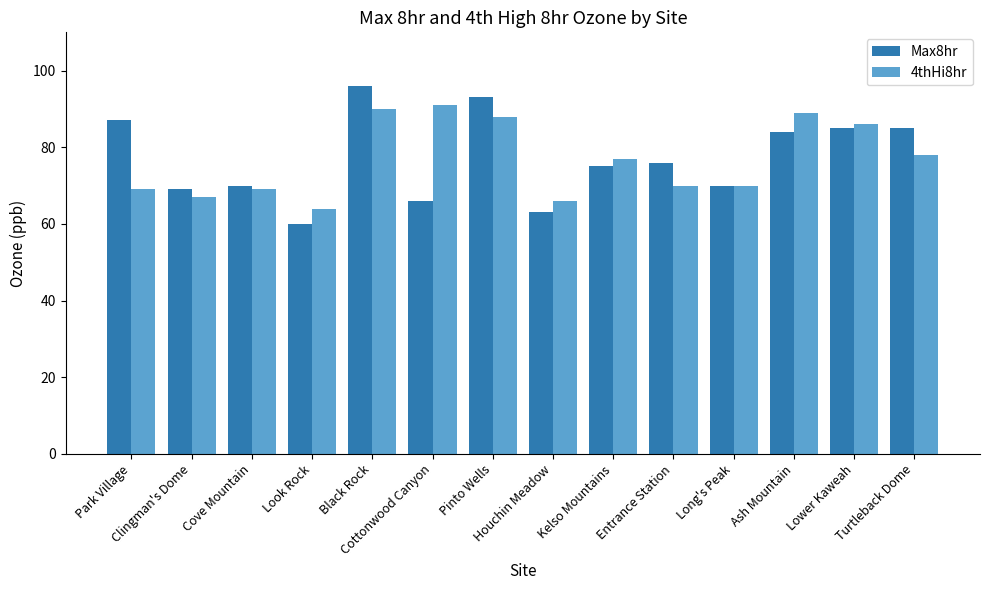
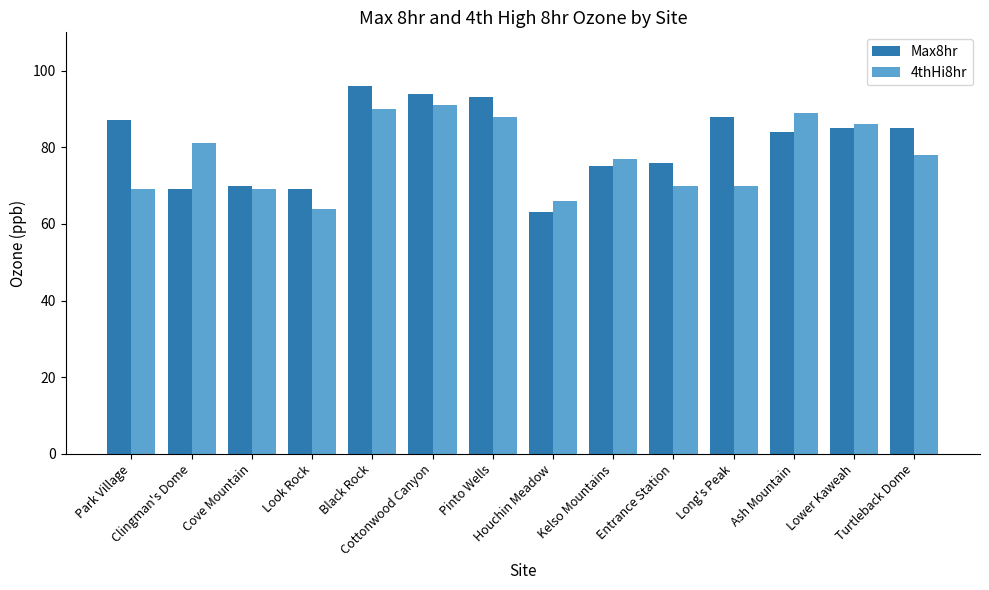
  {
    "Max8hr": {
      "Park Village": 87,
      "Clingman's Dome": 69,
      "Cove Mountain": 70,
-     "Look Rock": 60,
+     "Look Rock": 69,
      "Black Rock": 96,
-     "Cottonwood Canyon": 66,
+     "Cottonwood Canyon": 94,
      "Pinto Wells": 93,
      "Houchin Meadow": 63,
      "Kelso Mountains": 75,
      "Entrance Station": 76,
-     "Long's Peak": 70,
+     "Long's Peak": 88,
      "Ash Mountain": 84,
      "Lower Kaweah": 85,
      "Turtleback Dome": 85
    },
    "4thHi8hr": {
      "Park Village": 69,
-     "Clingman's Dome": 67,
+     "Clingman's Dome": 81,
      "Cove Mountain": 69,
      "Look Rock": 64,
      "Black Rock": 90,
      "Cottonwood Canyon": 91,
      "Pinto Wells": 88,
      "Houchin Meadow": 66,
      "Kelso Mountains": 77,
      "Entrance Station": 70,
      "Long's Peak": 70,
      "Ash Mountain": 89,
      "Lower Kaweah": 86,
      "Turtleback Dome": 78
    }
  }
